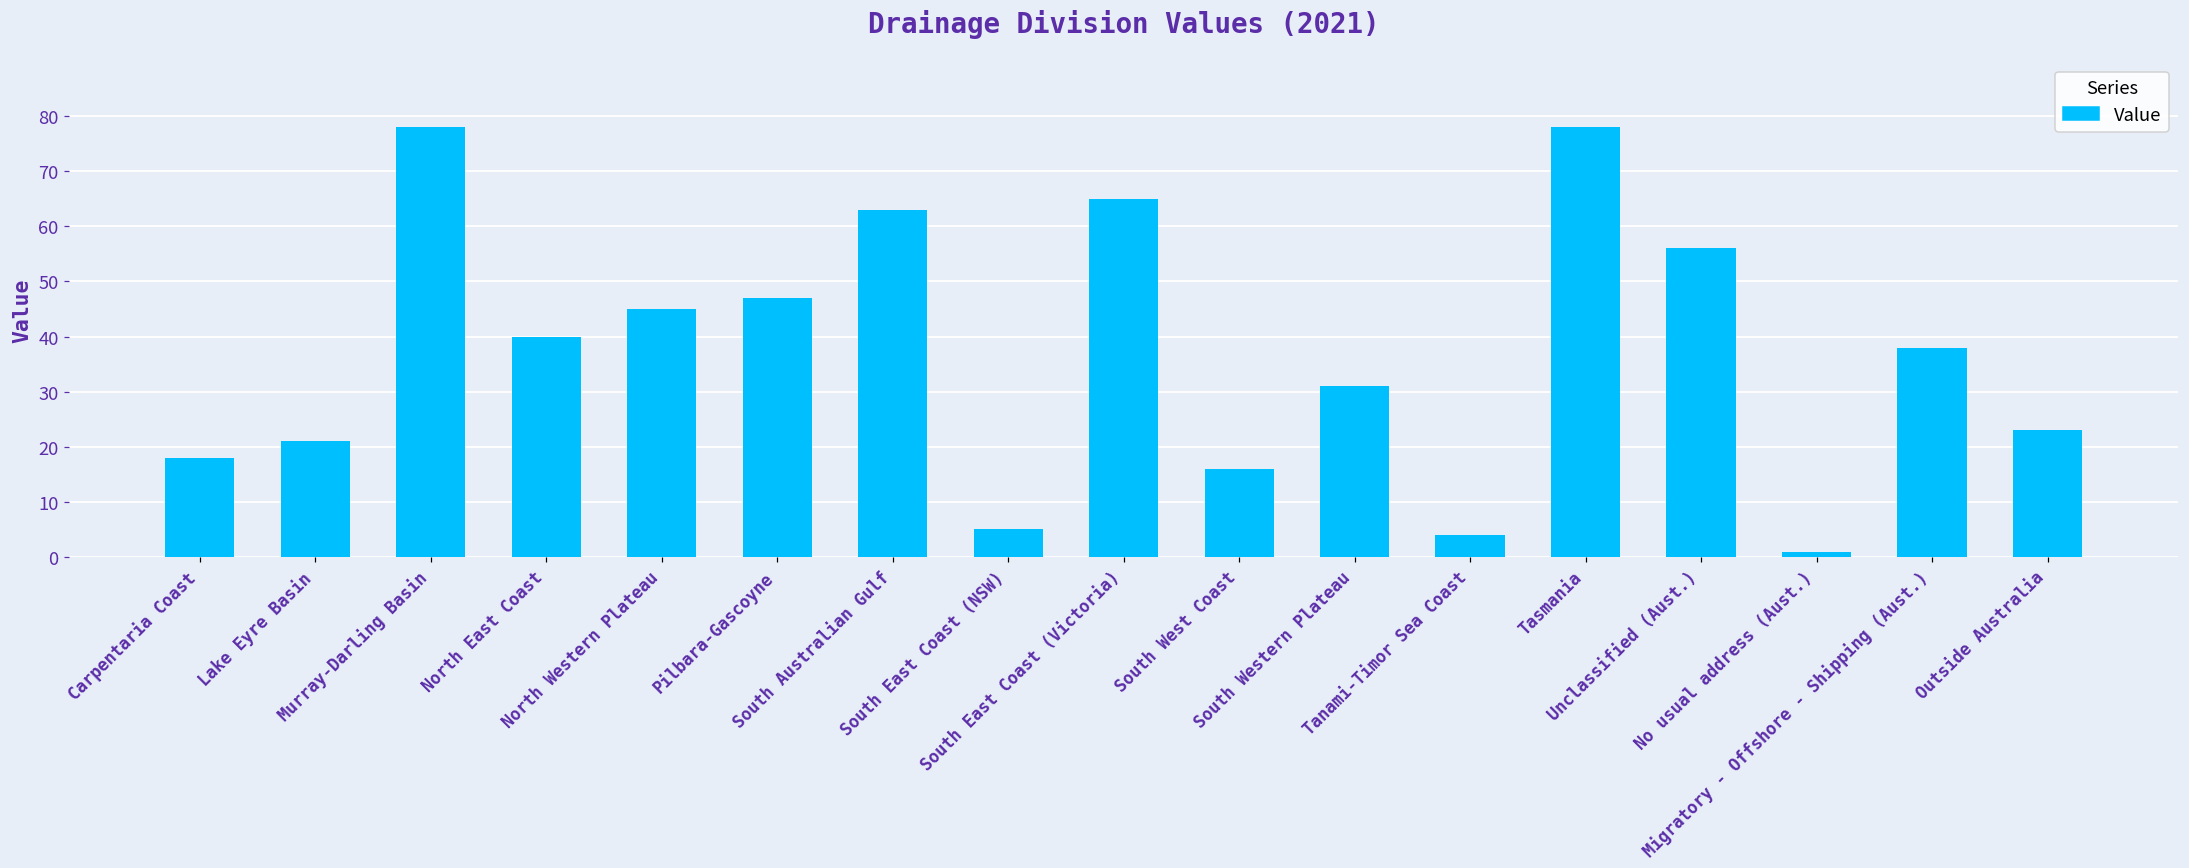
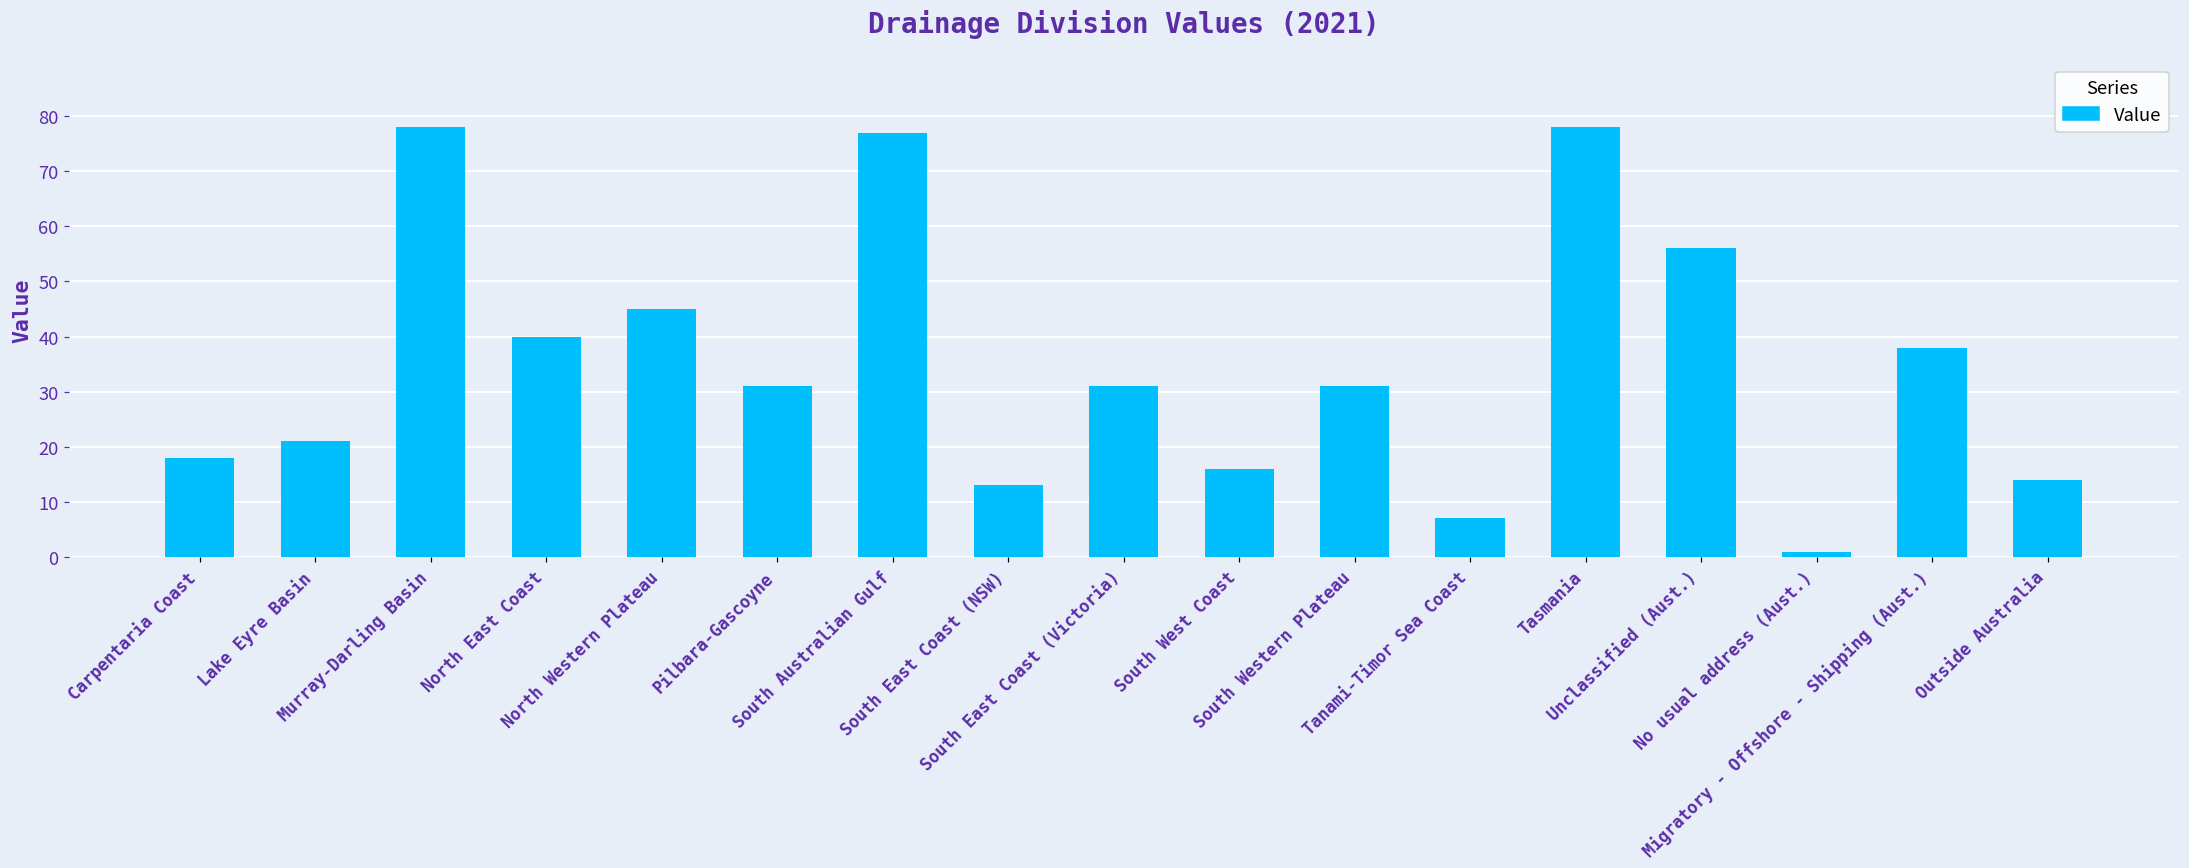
  {
    "Carpentaria Coast": 18,
    "Lake Eyre Basin": 21,
    "Murray-Darling Basin": 78,
    "North East Coast": 40,
    "North Western Plateau": 45,
-   "Pilbara-Gascoyne": 47,
-   "South Australian Gulf": 63,
-   "South East Coast (NSW)": 5,
-   "South East Coast (Victoria)": 65,
+   "Pilbara-Gascoyne": 31,
+   "South Australian Gulf": 77,
+   "South East Coast (NSW)": 13,
+   "South East Coast (Victoria)": 31,
    "South West Coast": 16,
    "South Western Plateau": 31,
-   "Tanami-Timor Sea Coast": 4,
+   "Tanami-Timor Sea Coast": 7,
    "Tasmania": 78,
    "Unclassified (Aust.)": 56,
    "No usual address (Aust.)": 1,
    "Migratory - Offshore - Shipping (Aust.)": 38,
-   "Outside Australia": 23
+   "Outside Australia": 14
  }
